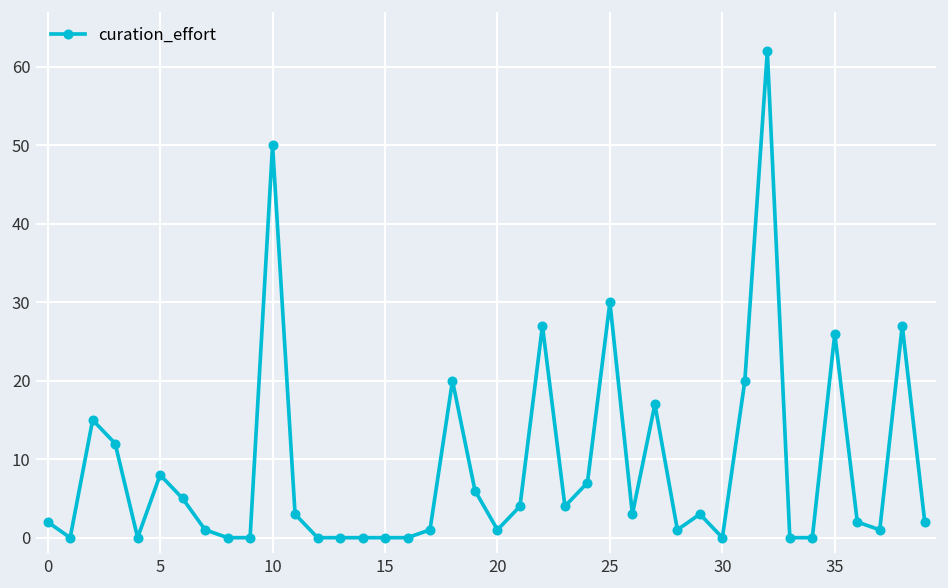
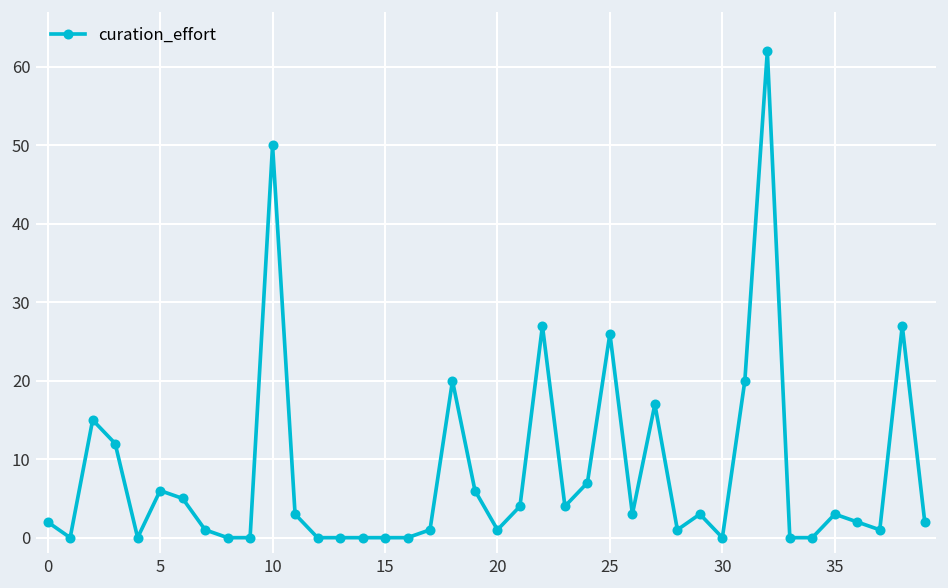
  {
    "0": 2,
-   "5": 8,
+   "5": 6,
    "10": 50,
    "15": 0,
    "20": 1,
-   "25": 30,
+   "25": 26,
    "30": 0,
-   "35": 26
+   "35": 3
  }
